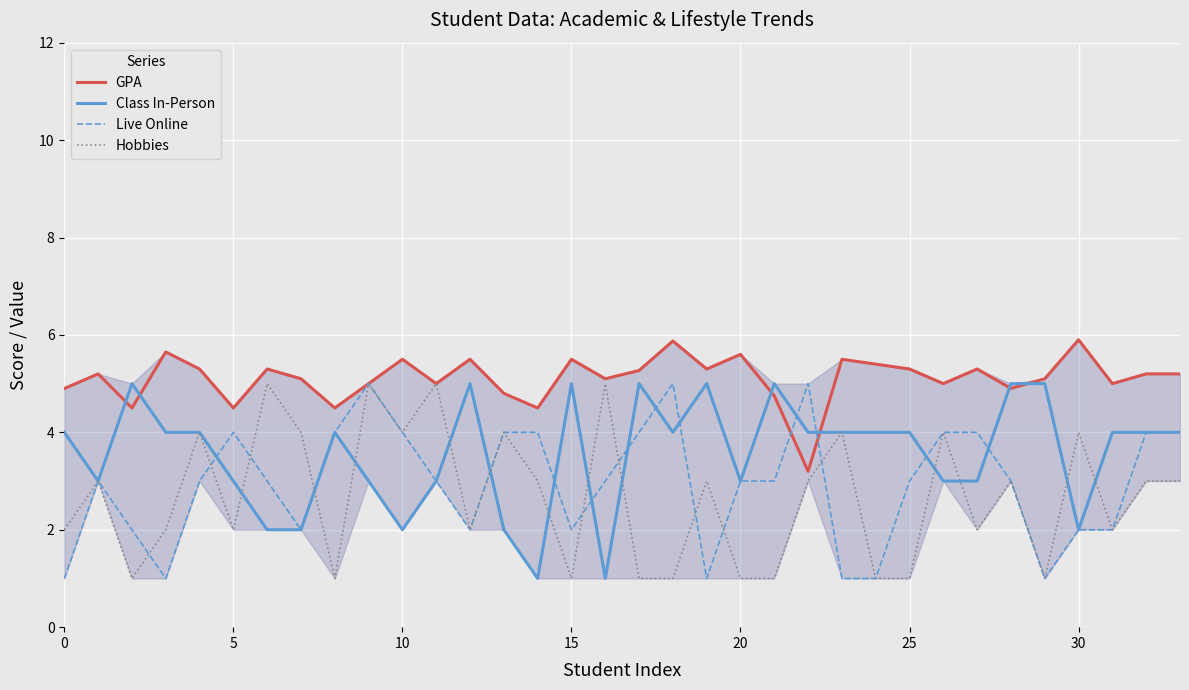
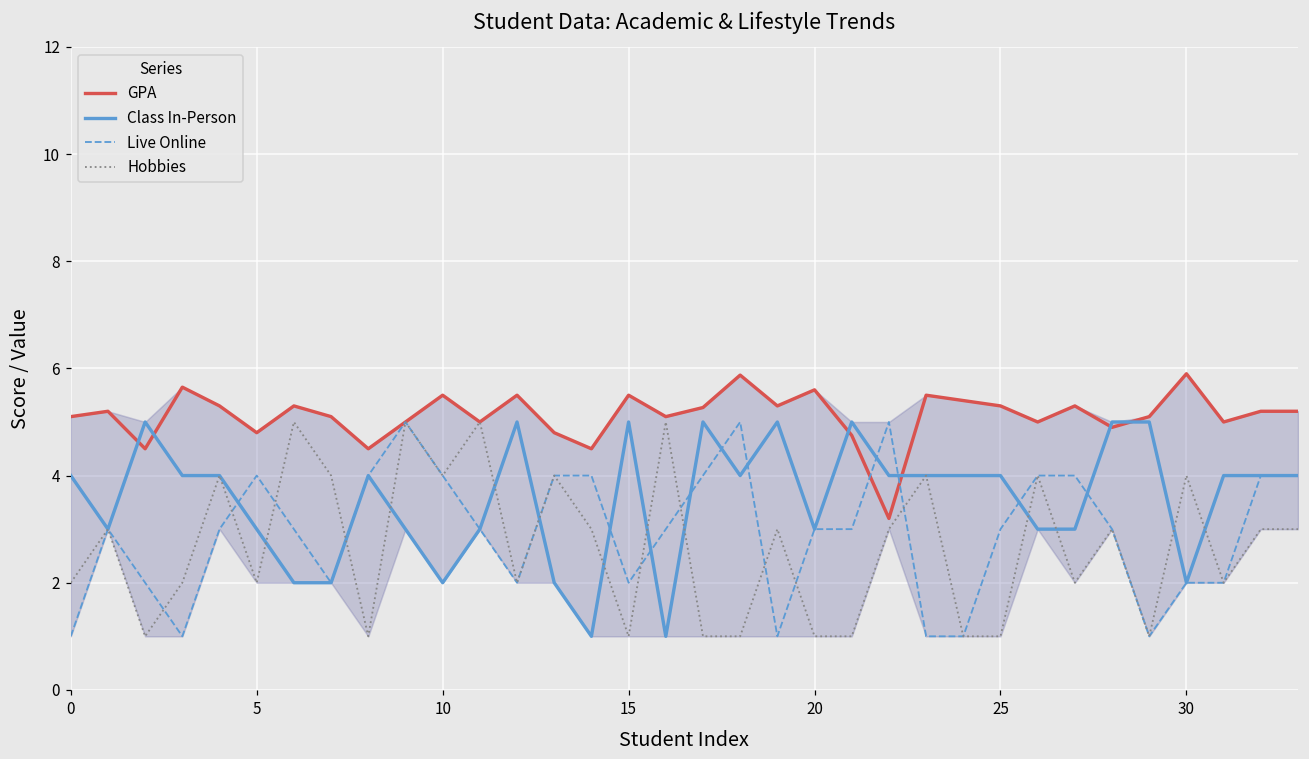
  {
    "GPA": {
-     "0": 4.9,
-     "5": 4.5
+     "0": 5.1,
+     "5": 4.8
    }
  }
